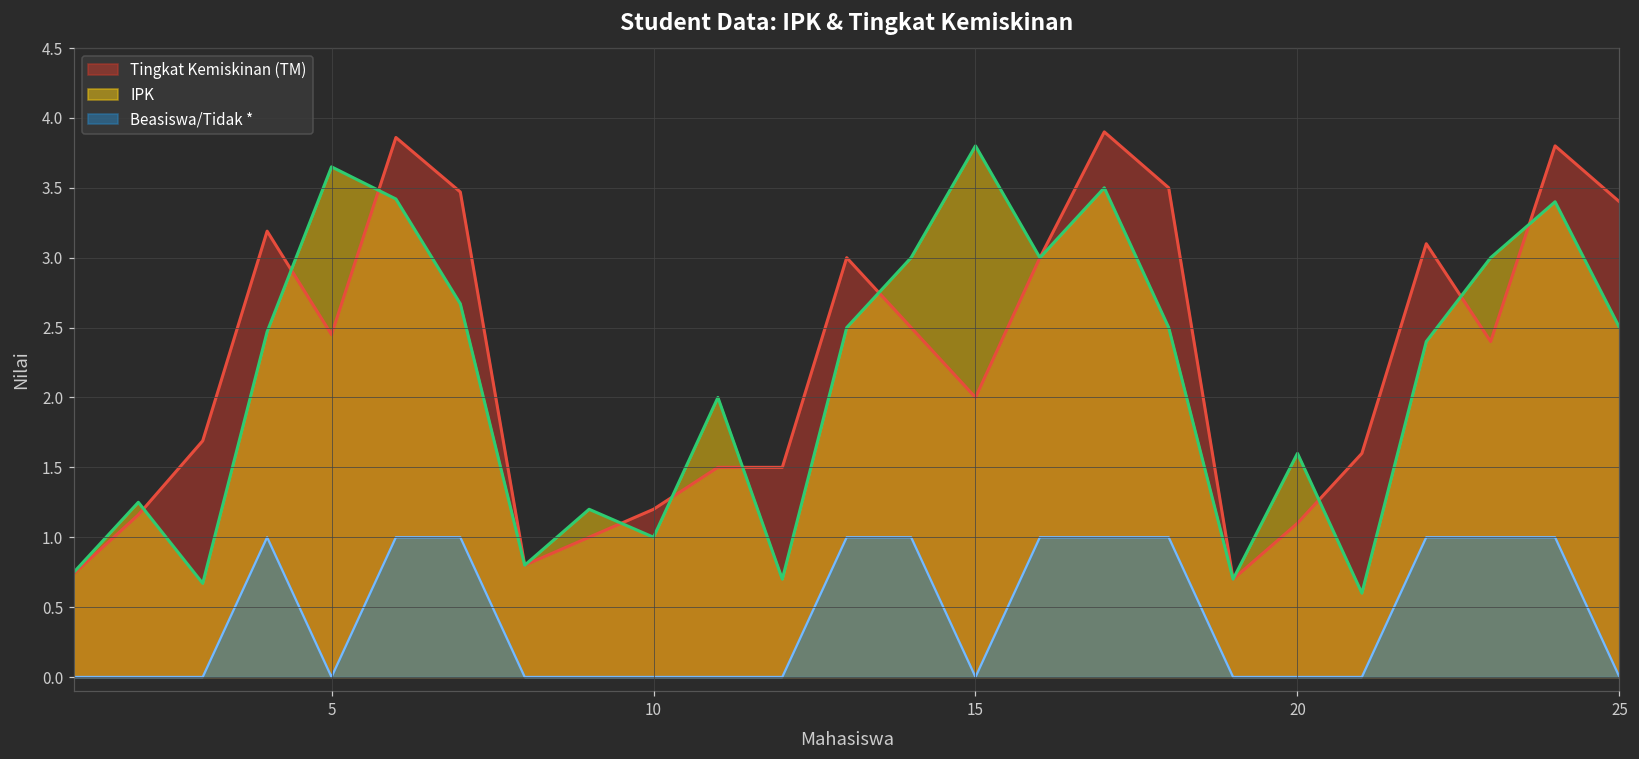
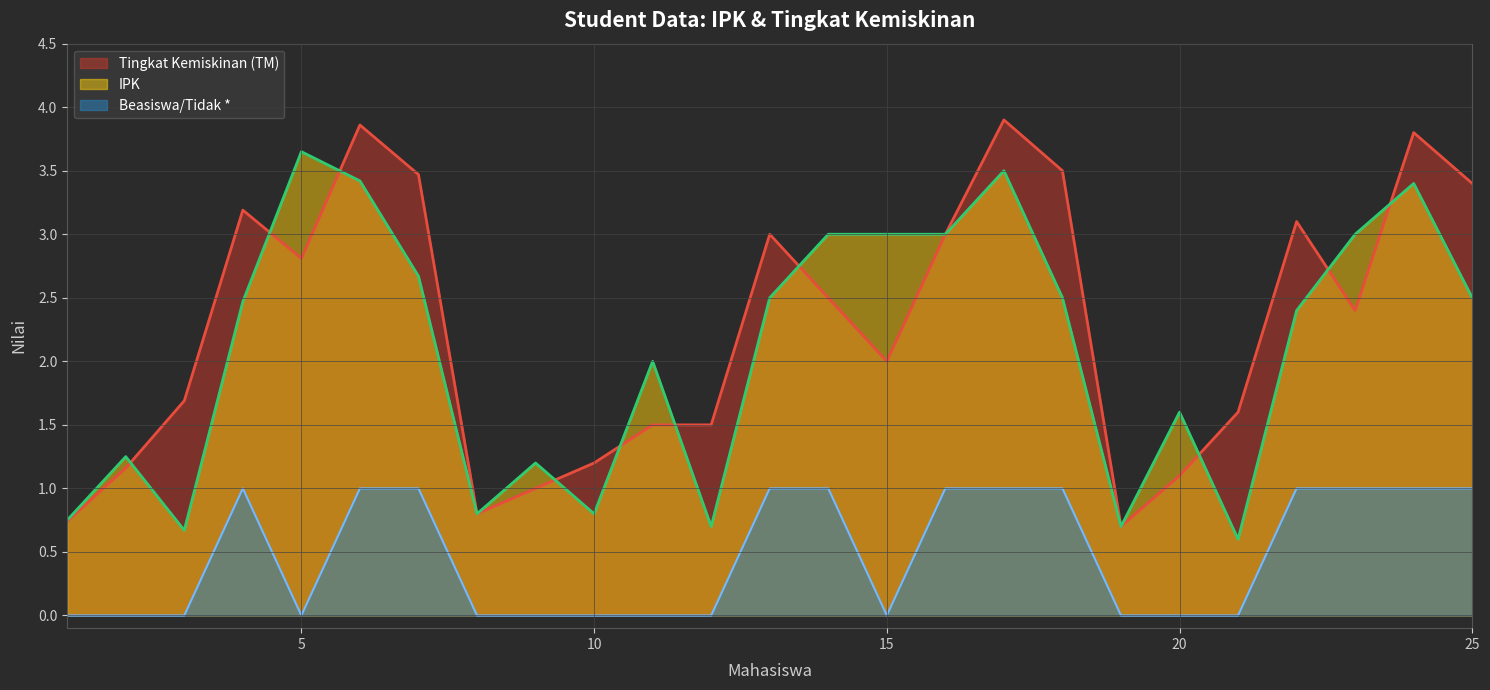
  {
    "Tingkat Kemiskinan (TM)": {
-     "5": 2.45,
+     "5": 2.81,
      "10": 1.20,
      "15": 2.00,
      "20": 1.10,
      "25": 3.40
    },
    "IPK": {
      "5": 3.65,
-     "10": 1.0,
-     "15": 3.8,
+     "10": 0.8,
+     "15": 3.0,
      "20": 1.6,
      "25": 2.5
    },
    "Beasiswa/Tidak *": {
      "5": 0,
      "10": 0,
      "15": 0,
      "20": 0,
-     "25": 0
+     "25": 1
    }
  }
